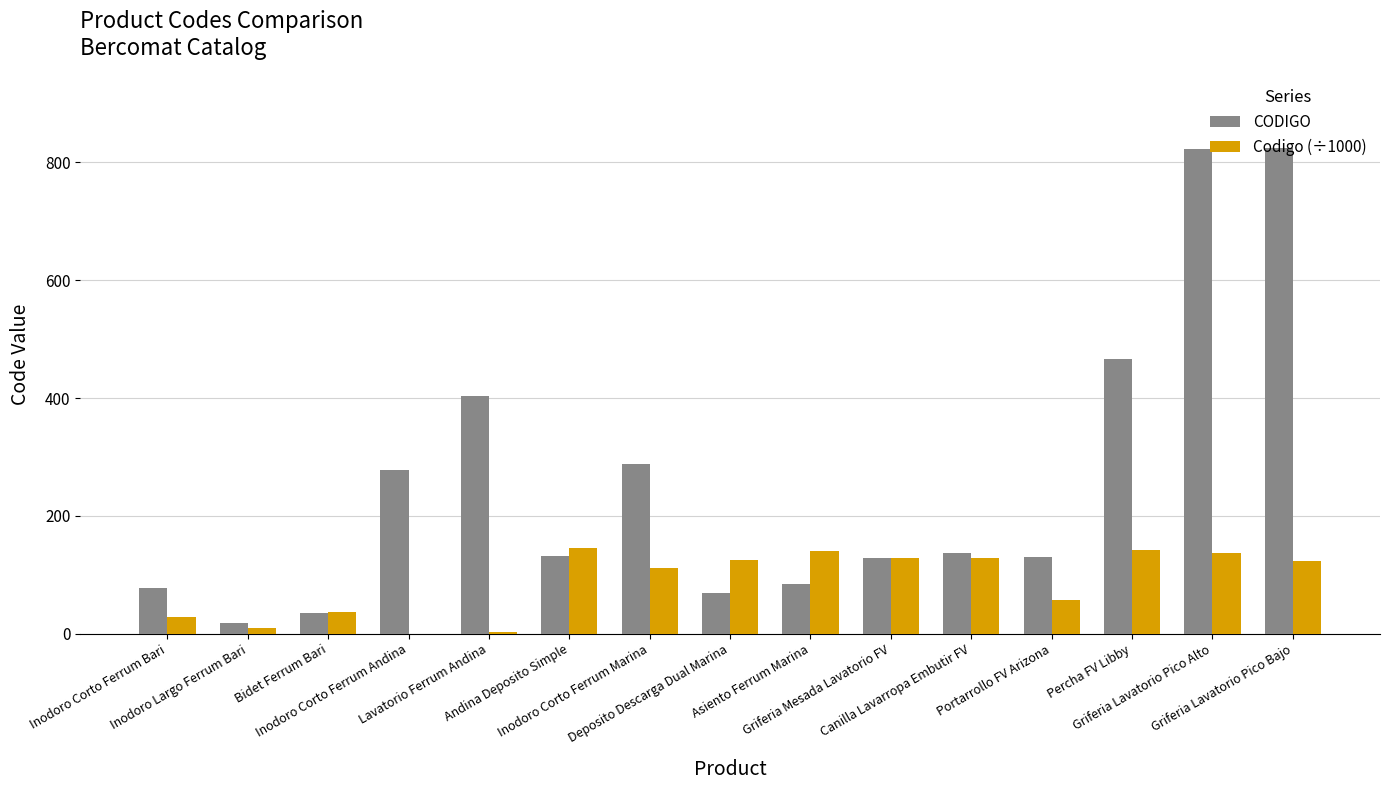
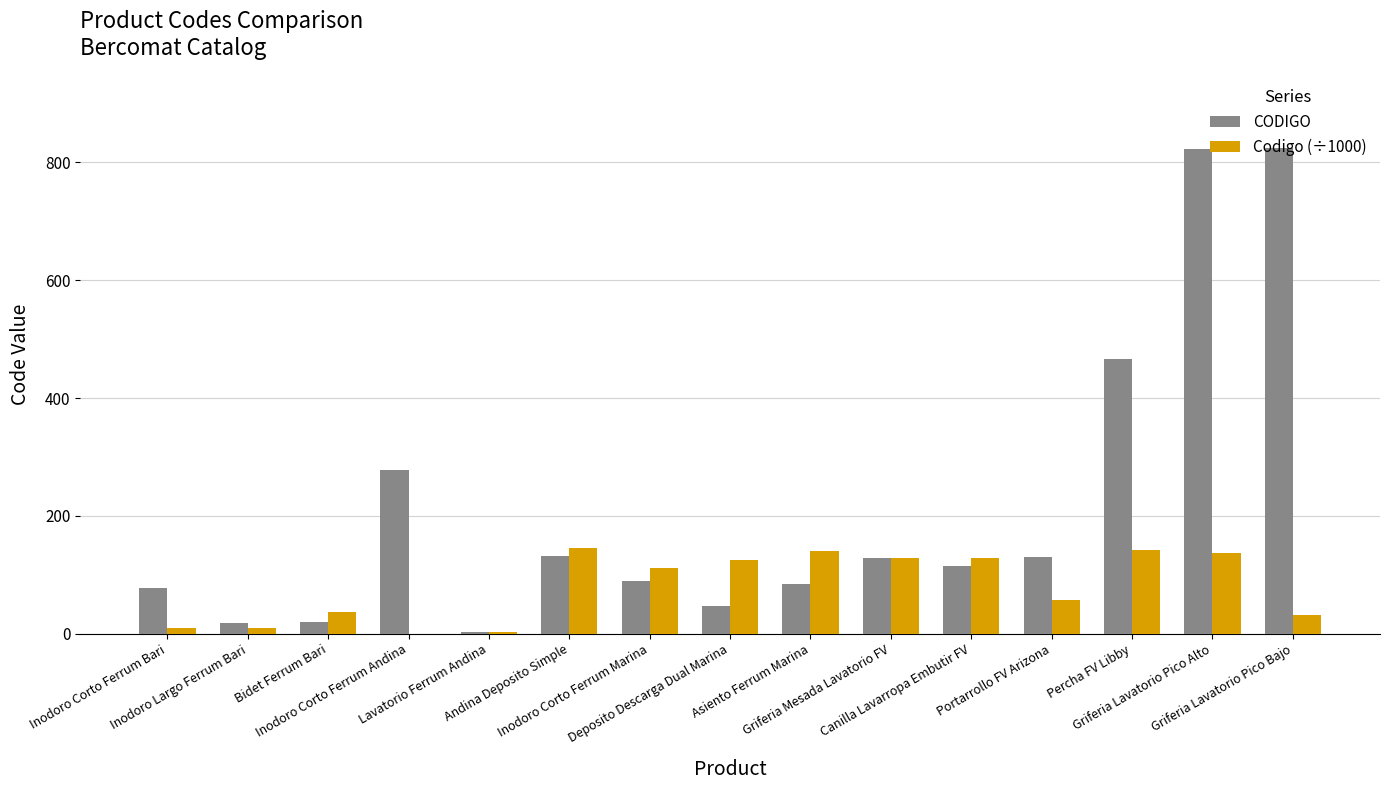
  {
    "CODIGO": {
      "Inodoro Corto Ferrum Bari": 80,
      "Inodoro Largo Ferrum Bari": 20,
-     "Bidet Ferrum Bari": 40,
+     "Bidet Ferrum Bari": 20,
      "Inodoro Corto Ferrum Andina": 280,
-     "Lavatorio Ferrum Andina": 400,
+     "Lavatorio Ferrum Andina": 0,
      "Andina Deposito Simple": 130,
-     "Inodoro Corto Ferrum Marina": 290,
-     "Deposito Descarga Dual Marina": 70,
+     "Inodoro Corto Ferrum Marina": 90,
+     "Deposito Descarga Dual Marina": 50,
      "Asiento Ferrum Marina": 80,
      "Griferia Mesada Lavatorio FV": 130,
-     "Canilla Lavarropa Embutir FV": 140,
+     "Canilla Lavarropa Embutir FV": 120,
      "Portarrollo FV Arizona": 130,
      "Percha FV Libby": 470,
      "Griferia Lavatorio Pico Alto": 820,
      "Griferia Lavatorio Pico Bajo": 820
    },
    "Codigo (÷1000)": {
-     "Inodoro Corto Ferrum Bari": 30,
+     "Inodoro Corto Ferrum Bari": 10,
      "Inodoro Largo Ferrum Bari": 10,
      "Bidet Ferrum Bari": 40,
      "Andina Deposito Simple": 140,
      "Inodoro Corto Ferrum Marina": 110,
      "Deposito Descarga Dual Marina": 120,
      "Asiento Ferrum Marina": 140,
      "Griferia Mesada Lavatorio FV": 130,
      "Canilla Lavarropa Embutir FV": 130,
      "Portarrollo FV Arizona": 60,
      "Percha FV Libby": 140,
      "Griferia Lavatorio Pico Alto": 140,
-     "Griferia Lavatorio Pico Bajo": 120
+     "Griferia Lavatorio Pico Bajo": 30
    }
  }
